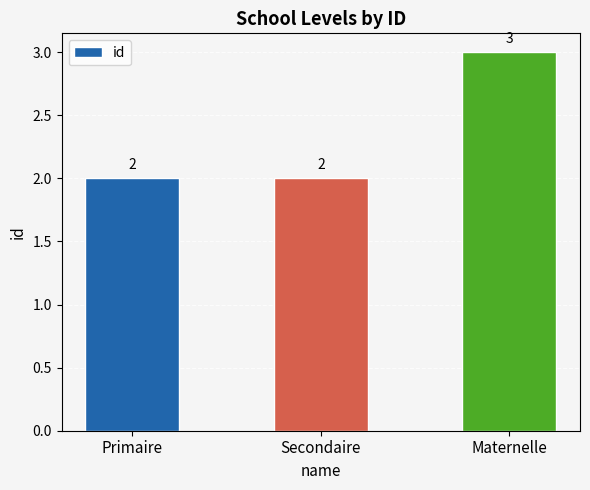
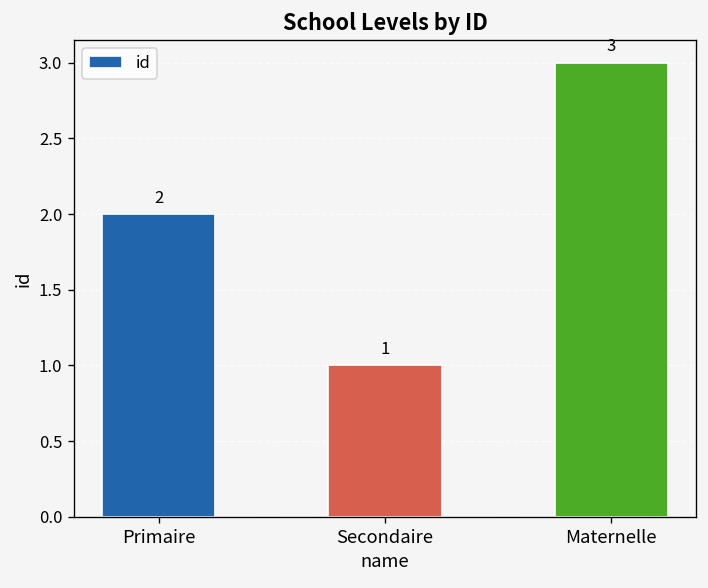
  {
    "Primaire": 2,
-   "Secondaire": 2,
+   "Secondaire": 1,
    "Maternelle": 3
  }
